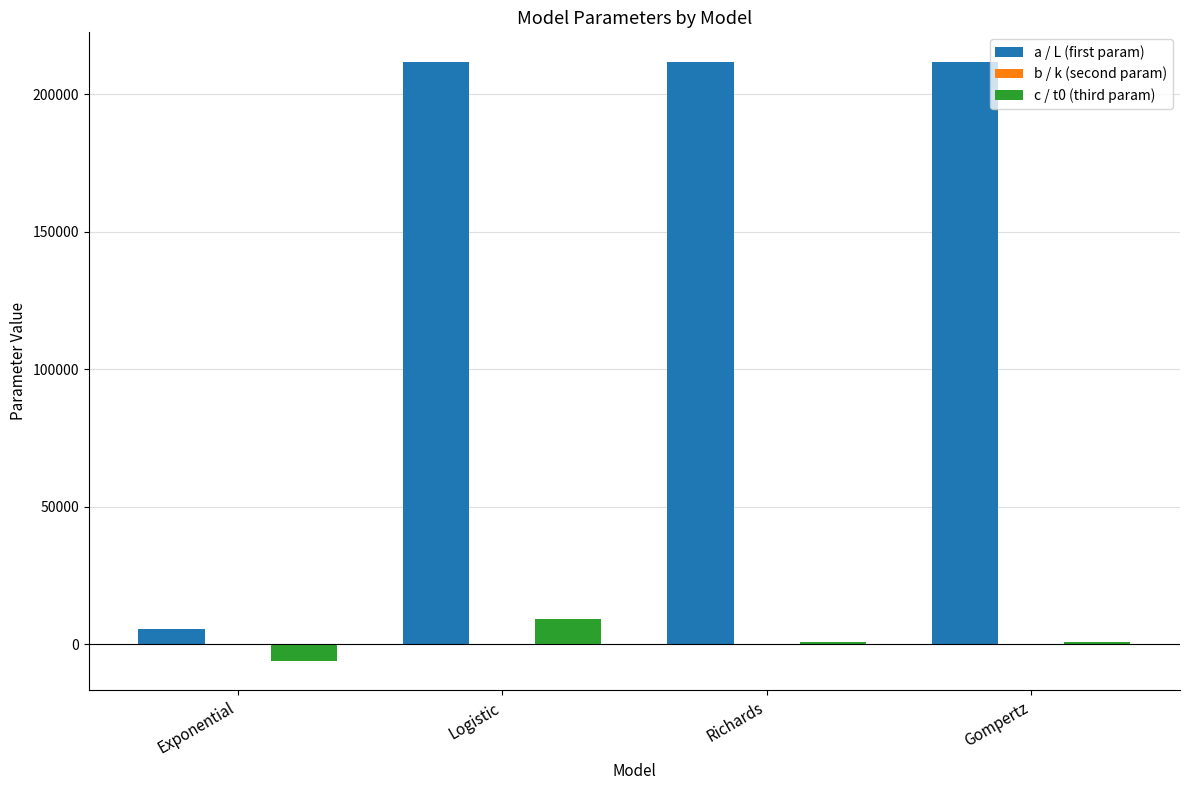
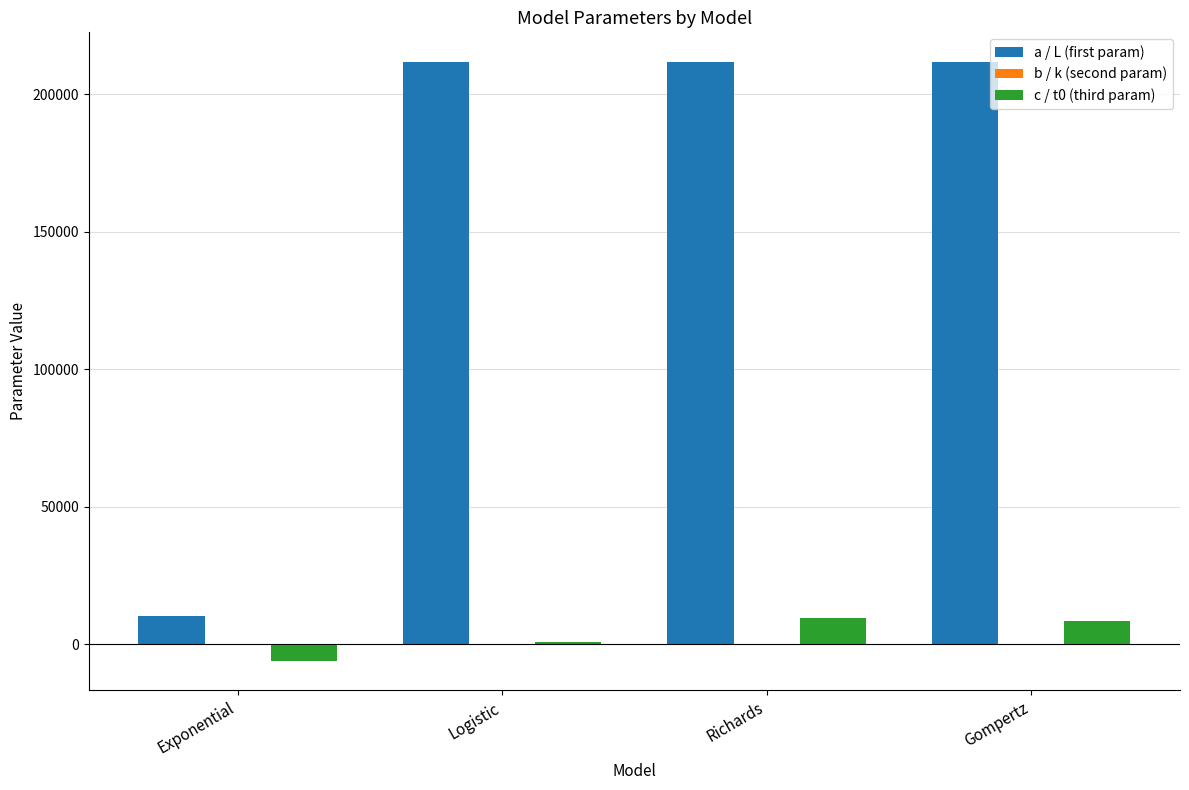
  {
    "a / L (first param)": {
-     "Exponential": 6000,
+     "Exponential": 10000,
      "Logistic": 212000,
      "Richards": 212000,
      "Gompertz": 212000
    },
    "c / t0 (third param)": {
      "Exponential": -6000,
-     "Logistic": 9000,
-     "Richards": 1000,
-     "Gompertz": 1000
+     "Logistic": 1000,
+     "Richards": 10000,
+     "Gompertz": 8000
    }
  }
